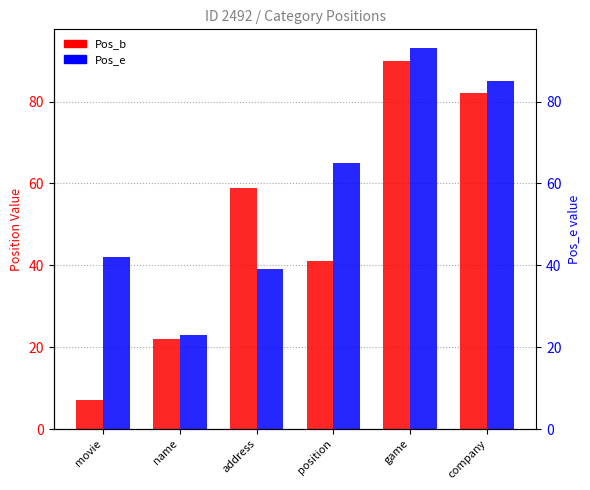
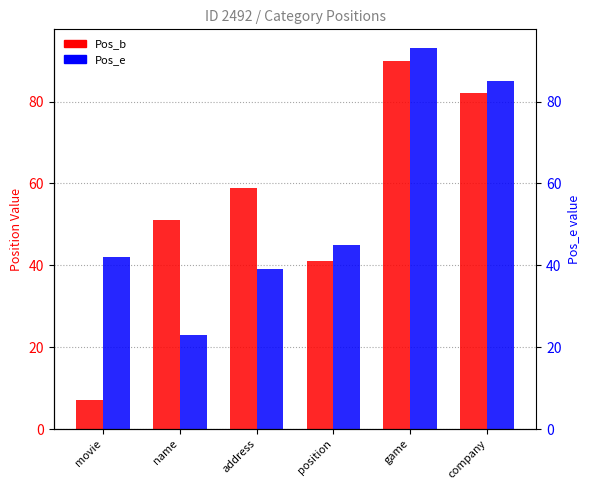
  {
    "Pos_b": {
      "movie": 7,
-     "name": 22,
+     "name": 51,
      "address": 59,
      "position": 41,
      "game": 90,
      "company": 82
    },
    "Pos_e": {
      "movie": 42,
      "name": 23,
      "address": 39,
-     "position": 65,
+     "position": 45,
      "game": 93,
      "company": 85
    }
  }
